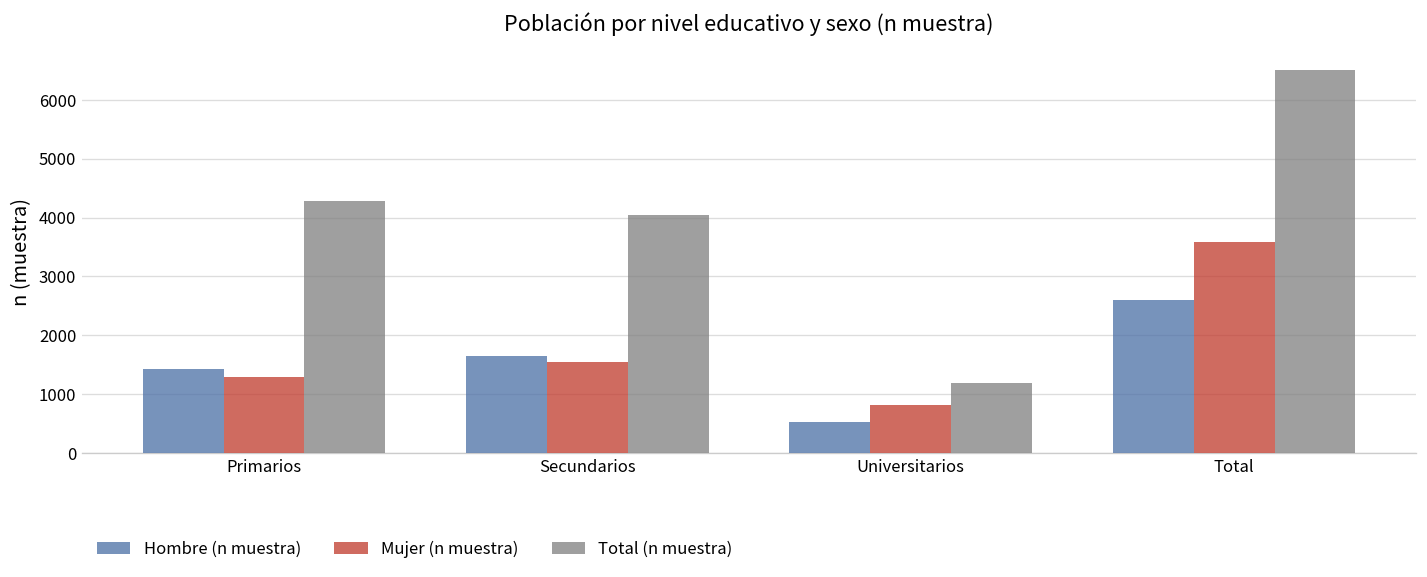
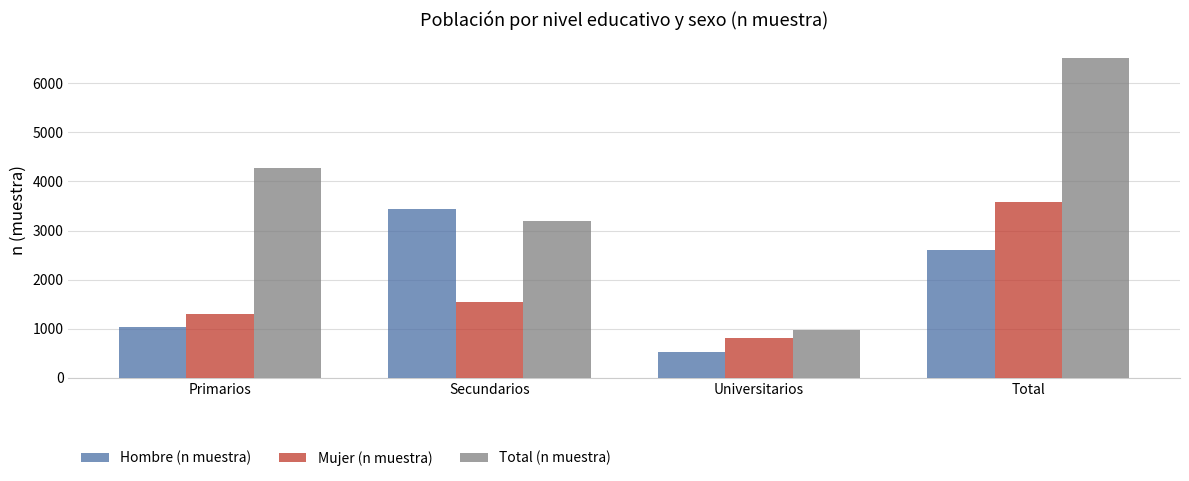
  {
    "Hombre (n muestra)": {
-     "Primarios": 1400,
-     "Secundarios": 1600,
+     "Primarios": 1000,
+     "Secundarios": 3400,
      "Universitarios": 500,
      "Total": 2600
    },
    "Mujer (n muestra)": {
      "Primarios": 1300,
      "Secundarios": 1600,
      "Universitarios": 800,
      "Total": 3600
    },
    "Total (n muestra)": {
      "Primarios": 4300,
-     "Secundarios": 4100,
-     "Universitarios": 1200,
+     "Secundarios": 3200,
+     "Universitarios": 1000,
      "Total": 6500
    }
  }
